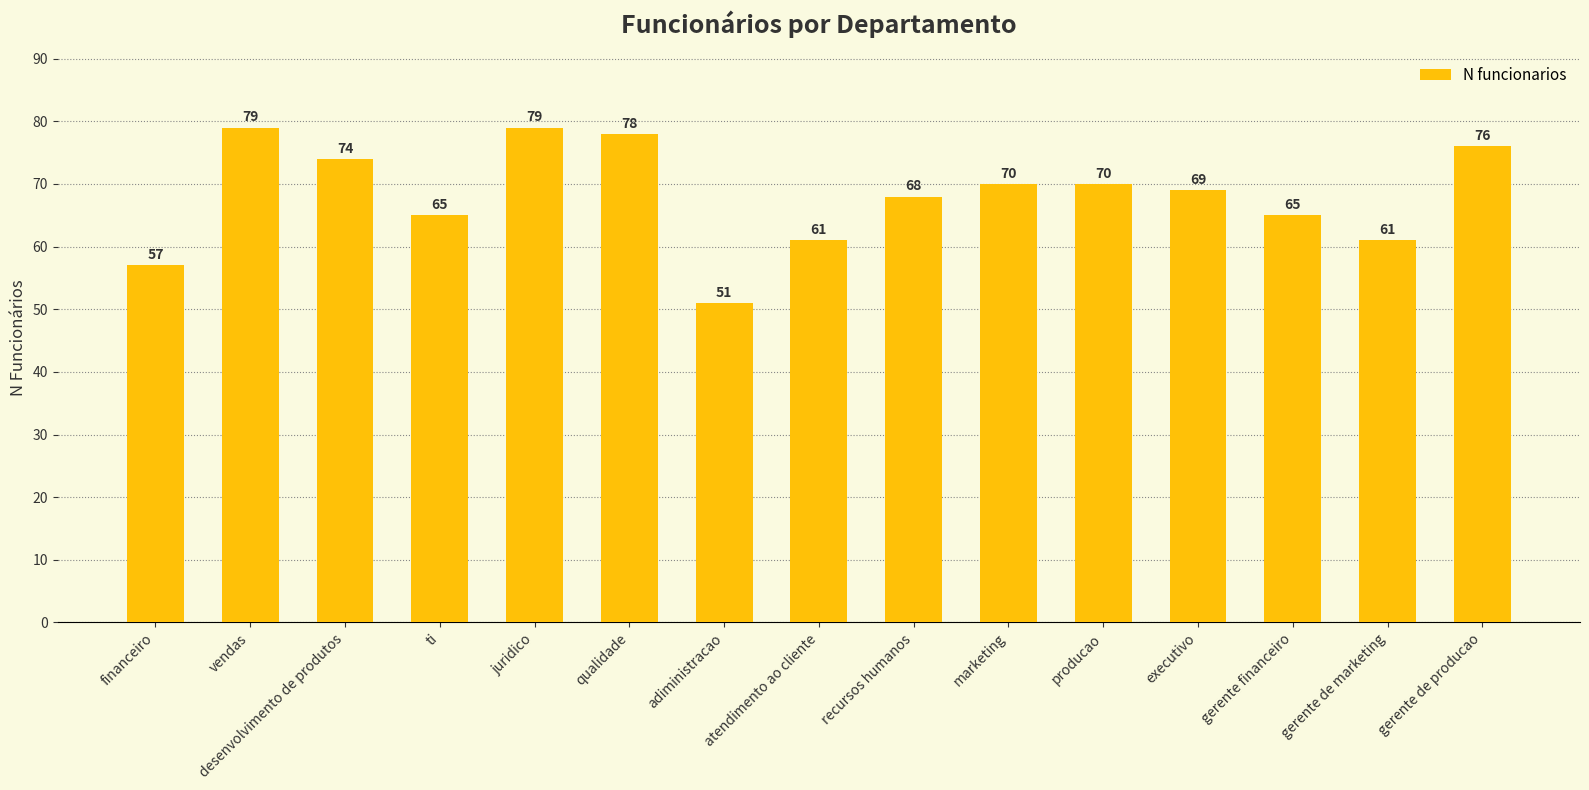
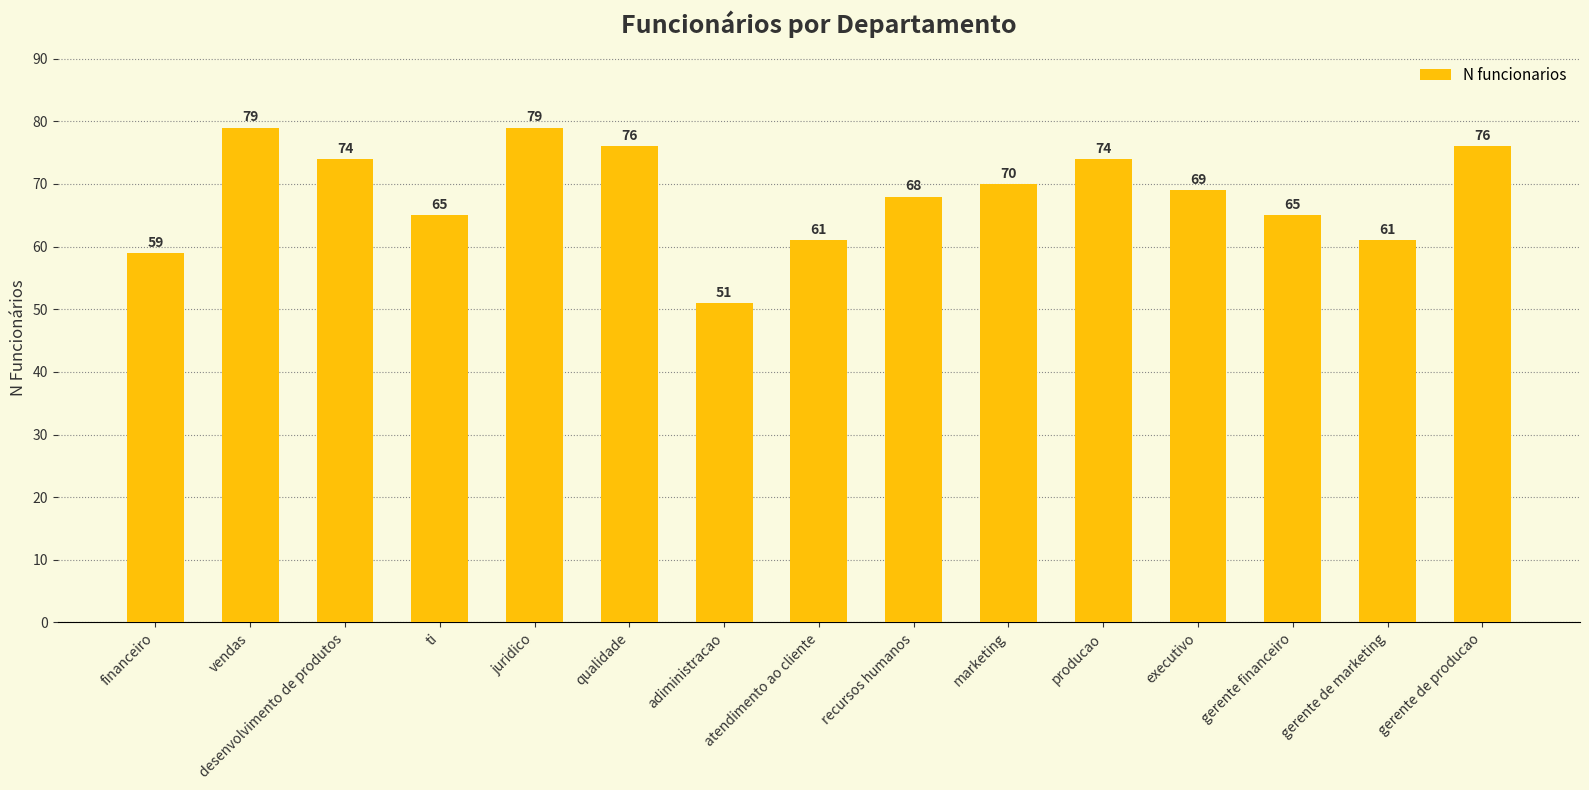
  {
-   "financeiro": 57,
+   "financeiro": 59,
    "vendas": 79,
    "desenvolvimento de produtos": 74,
    "ti": 65,
    "juridico": 79,
-   "qualidade": 78,
+   "qualidade": 76,
    "adiministracao": 51,
    "atendimento ao cliente": 61,
    "recursos humanos": 68,
    "marketing": 70,
-   "producao": 70,
+   "producao": 74,
    "executivo": 69,
    "gerente financeiro": 65,
    "gerente de marketing": 61,
    "gerente de producao": 76
  }
